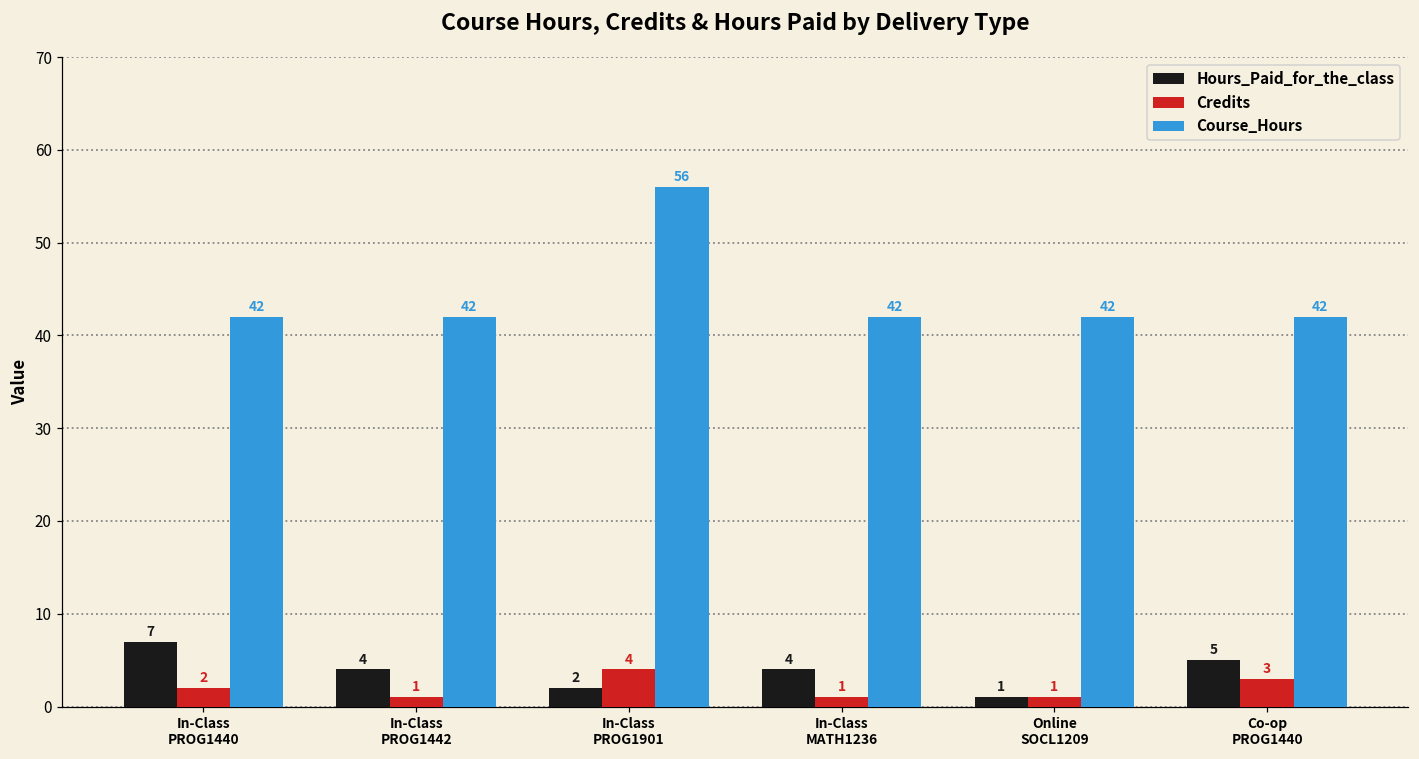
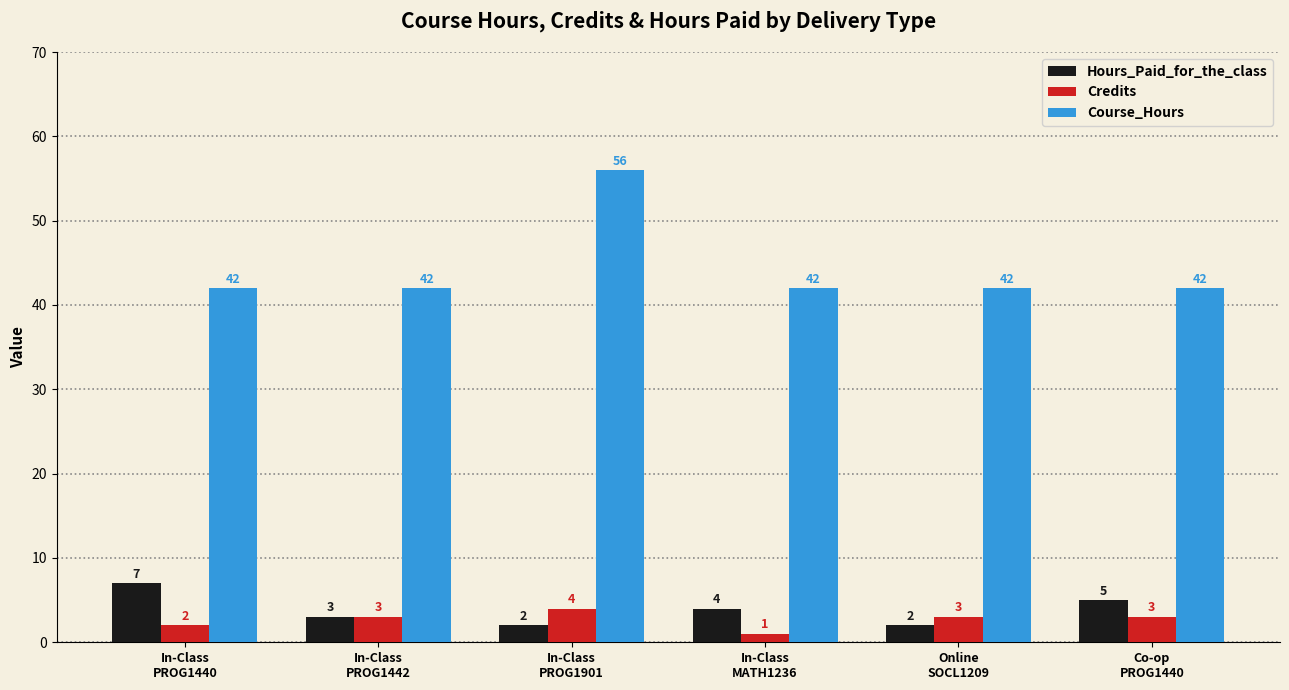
  {
    "Hours_Paid_for_the_class": {
      "In-Class PROG1440": 7,
-     "In-Class PROG1442": 4,
+     "In-Class PROG1442": 3,
      "In-Class PROG1901": 2,
      "In-Class MATH1236": 4,
-     "Online SOCL1209": 1,
+     "Online SOCL1209": 2,
      "Co-op PROG1440": 5
    },
    "Credits": {
      "In-Class PROG1440": 2,
-     "In-Class PROG1442": 1,
+     "In-Class PROG1442": 3,
      "In-Class PROG1901": 4,
      "In-Class MATH1236": 1,
-     "Online SOCL1209": 1,
+     "Online SOCL1209": 3,
      "Co-op PROG1440": 3
    },
    "Course_Hours": {
      "In-Class PROG1440": 42,
      "In-Class PROG1442": 42,
      "In-Class PROG1901": 56,
      "In-Class MATH1236": 42,
      "Online SOCL1209": 42,
      "Co-op PROG1440": 42
    }
  }
